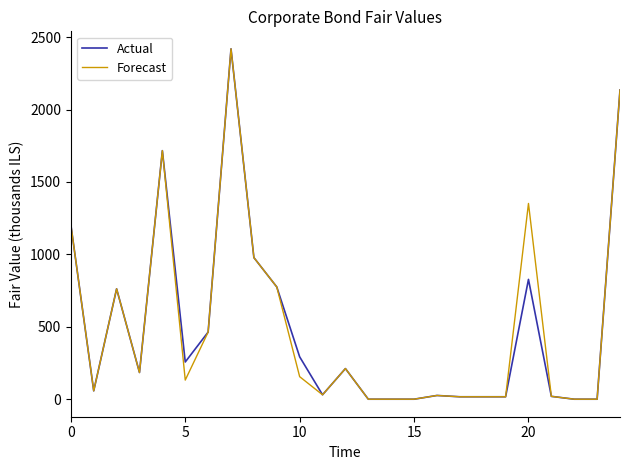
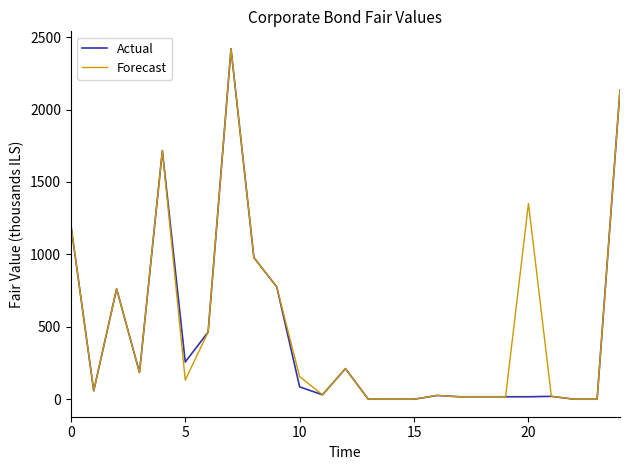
  {
    "Actual": {
      "5": 260,
-     "10": 290,
-     "20": 830
+     "10": 80,
+     "20": 20
    },
    "Forecast": {
      "5": 130,
      "10": 160,
      "20": 1350
    }
  }
